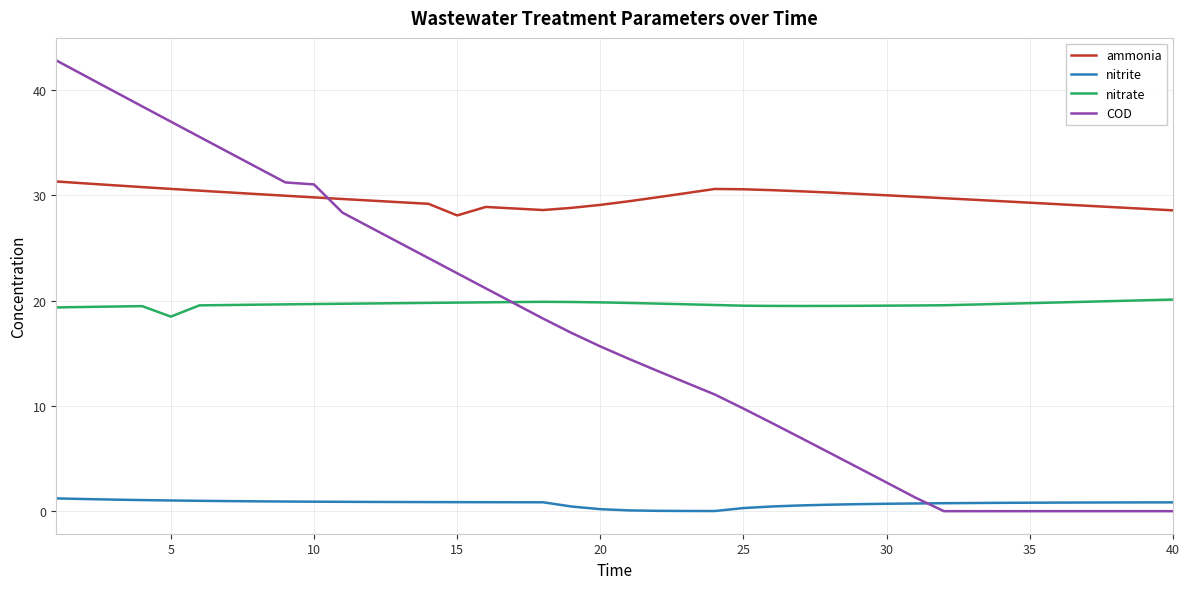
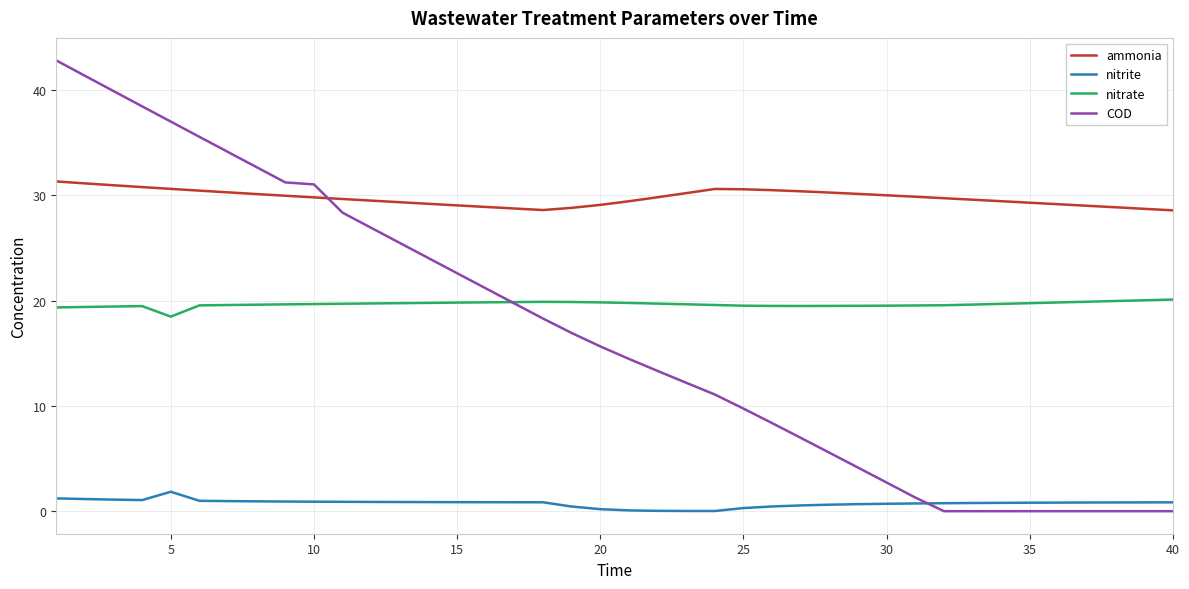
  {
    "ammonia": {
      "5": 30.6,
      "10": 29.8,
-     "15": 28.1,
+     "15": 29.0,
      "20": 29.1,
      "25": 30.6,
      "30": 30.0,
      "35": 29.3,
      "40": 28.6
    },
    "nitrite": {
-     "5": 1.0,
+     "5": 1.9,
      "10": 0.9,
      "15": 0.9,
      "20": 0.2,
      "25": 0.3,
      "30": 0.7,
      "35": 0.8,
      "40": 0.8
    },
    "nitrate": {
      "5": 18.5,
      "10": 19.7,
      "15": 19.8,
      "20": 19.8,
      "25": 19.5,
      "30": 19.5,
      "35": 19.8,
      "40": 20.1
    },
    "COD": {
      "5": 37.0,
      "10": 31.0,
      "15": 22.6,
      "20": 15.6,
      "25": 9.7,
      "30": 2.7,
      "35": 0.0,
      "40": 0.0
    }
  }
